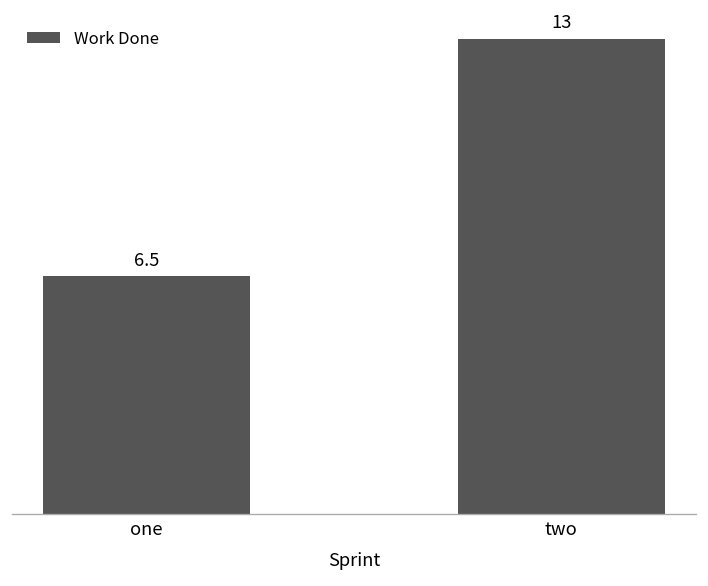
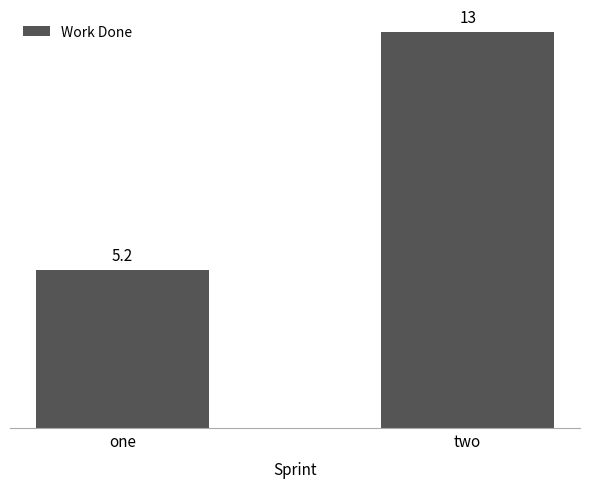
  {
-   "one": 6.5,
+   "one": 5.2,
    "two": 13
  }
